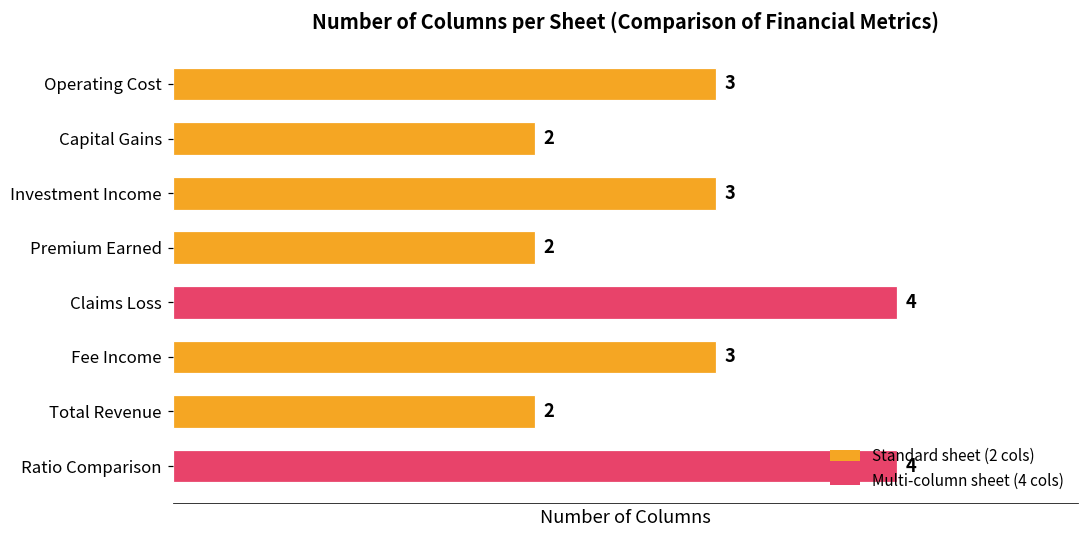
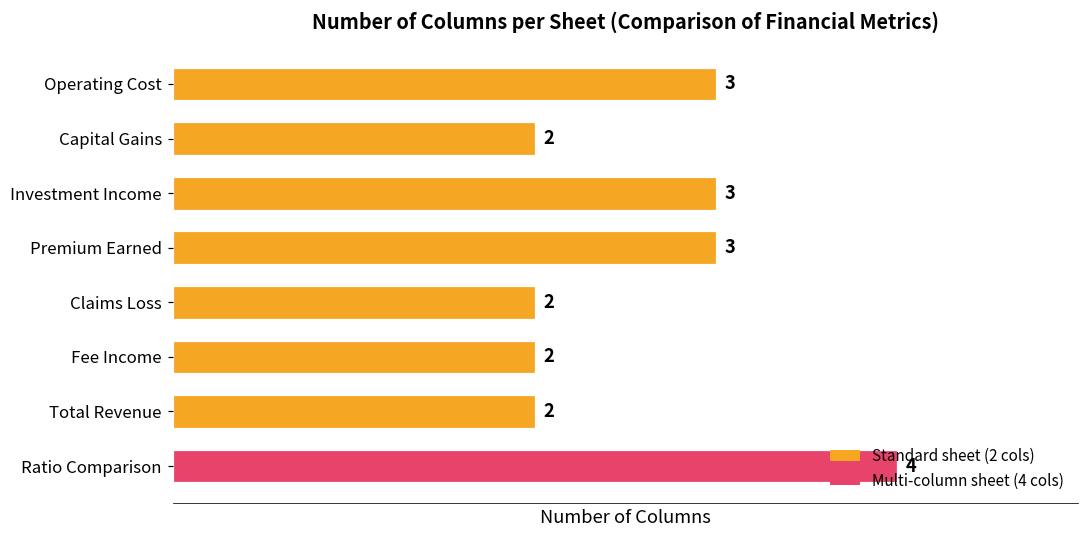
  {
    "Operating Cost": 3,
    "Capital Gains": 2,
    "Investment Income": 3,
-   "Premium Earned": 2,
-   "Claims Loss": 4,
-   "Fee Income": 3,
+   "Premium Earned": 3,
+   "Claims Loss": 2,
+   "Fee Income": 2,
    "Total Revenue": 2,
    "Ratio Comparison": 4
  }
